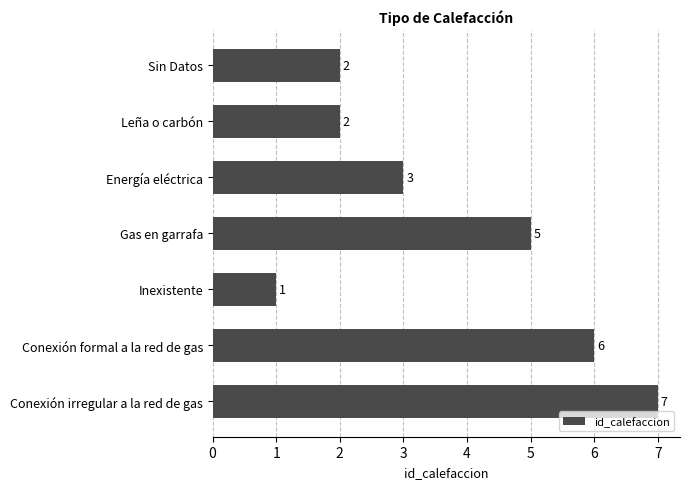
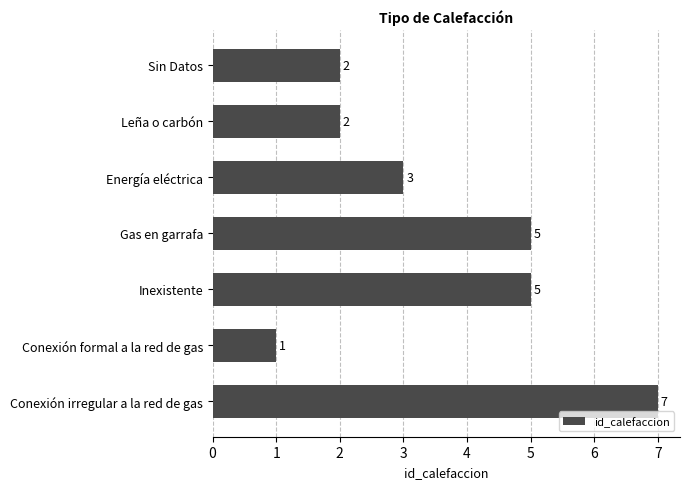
  {
    "Sin Datos": 2,
    "Leña o carbón": 2,
    "Energía eléctrica": 3,
    "Gas en garrafa": 5,
-   "Inexistente": 1,
-   "Conexión formal a la red de gas": 6,
+   "Inexistente": 5,
+   "Conexión formal a la red de gas": 1,
    "Conexión irregular a la red de gas": 7
  }
